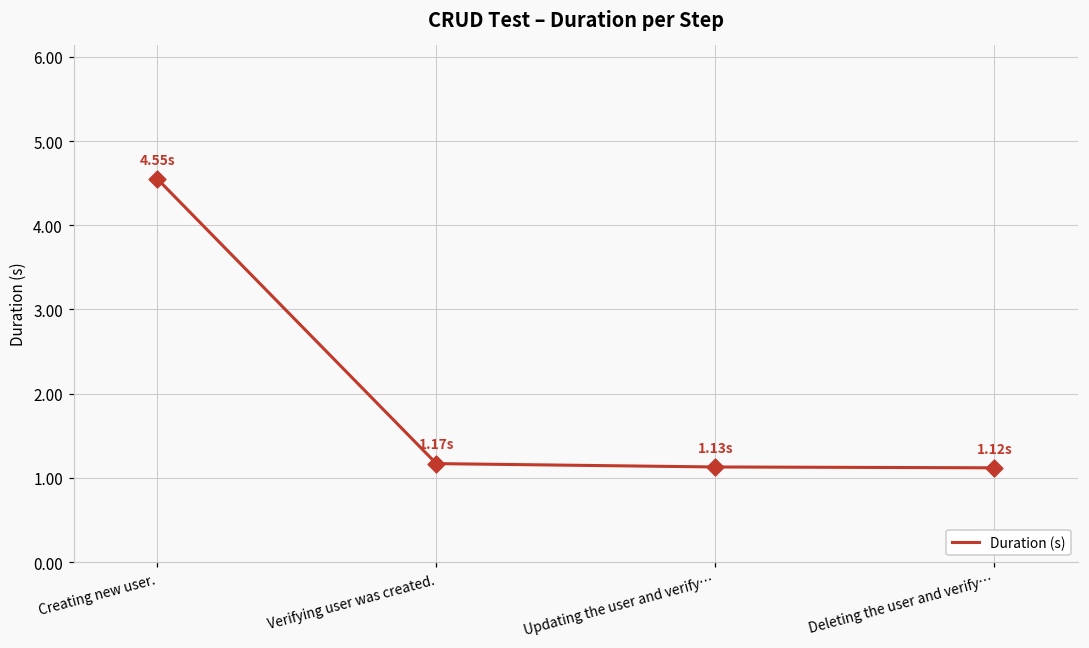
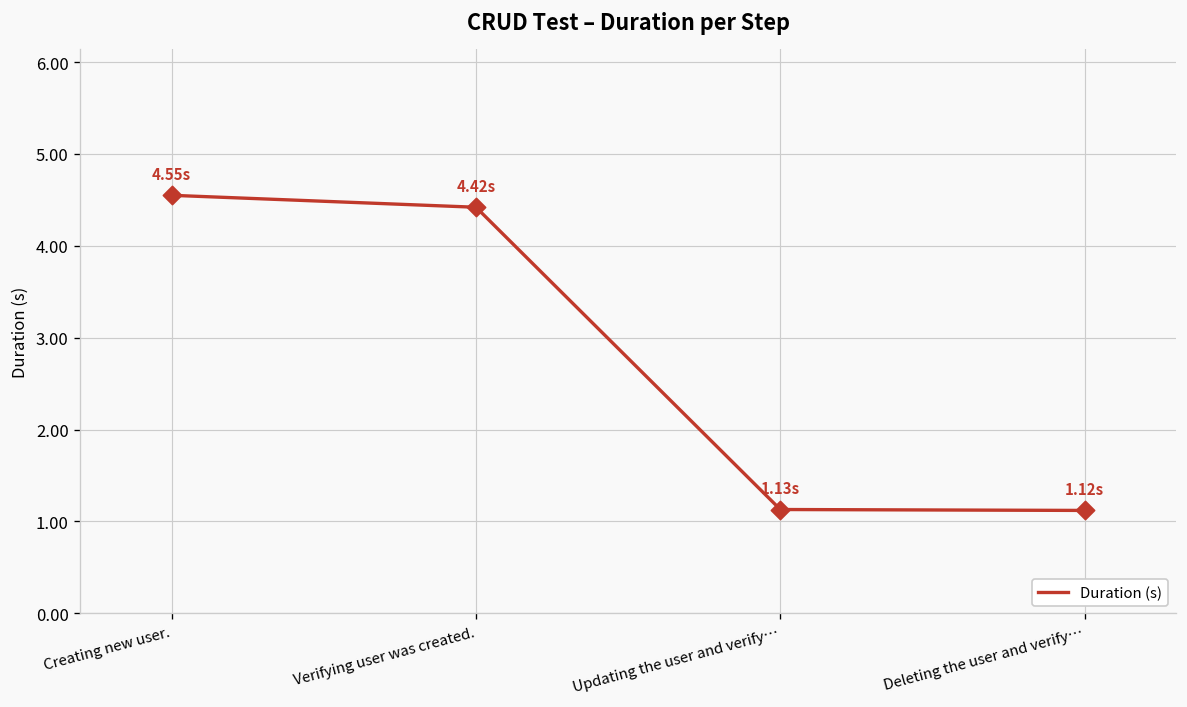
  {
    "Creating new user.": "4.55s",
-   "Verifying user was created.": "1.17s",
+   "Verifying user was created.": "4.42s",
    "Updating the user and verify…": "1.13s",
    "Deleting the user and verify…": "1.12s"
  }
